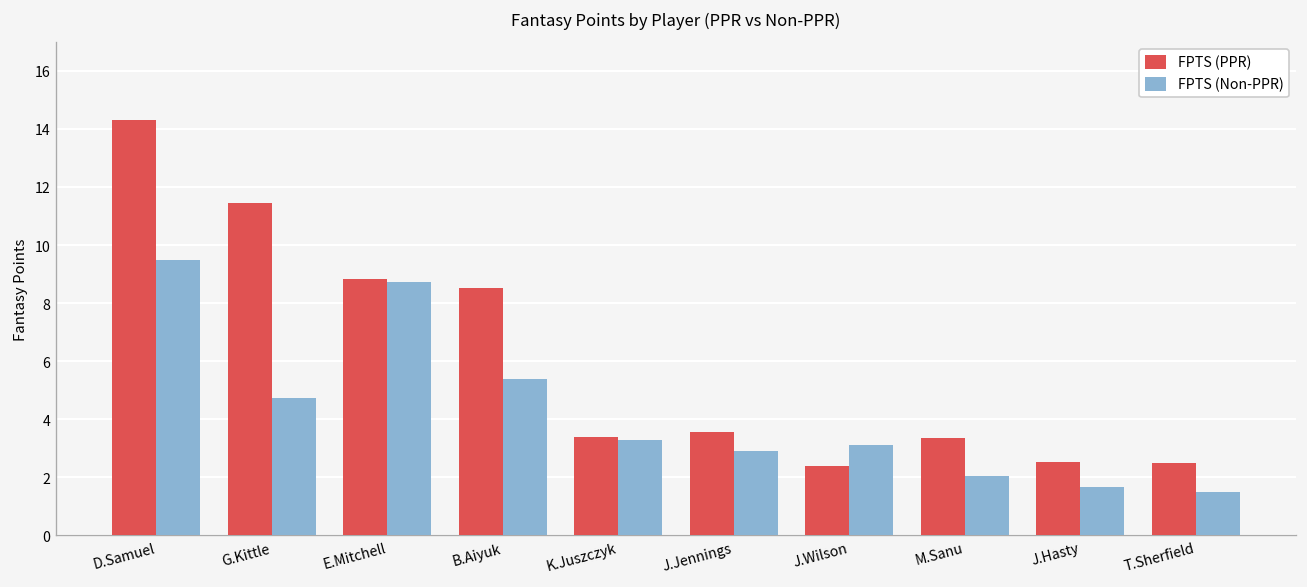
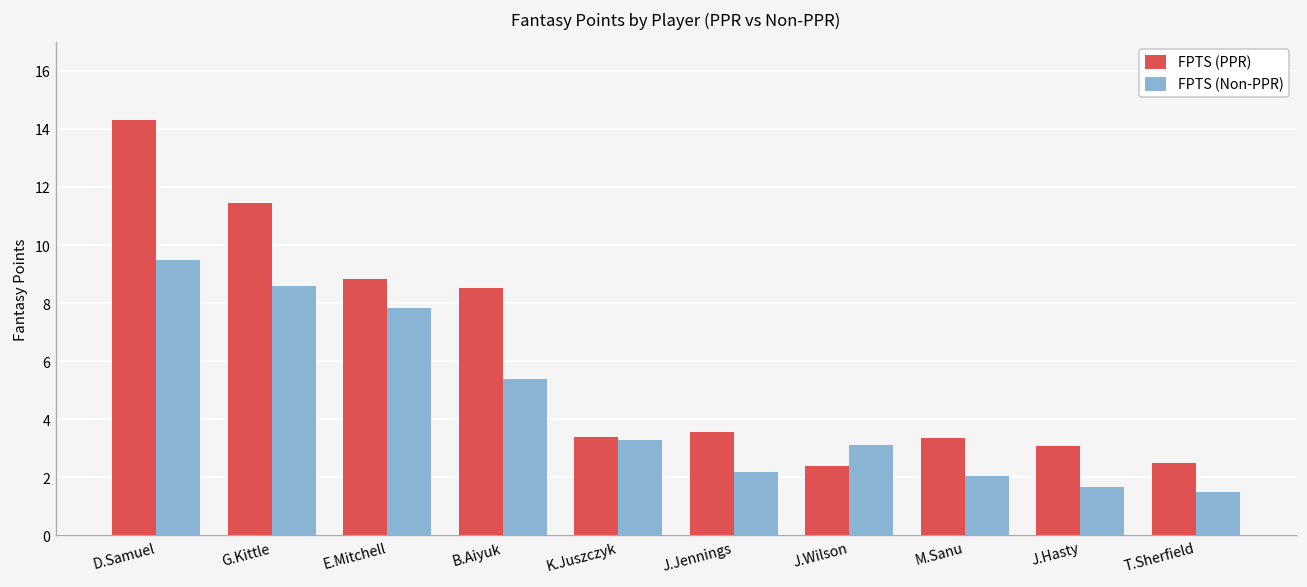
  {
    "FPTS (PPR)": {
      "D.Samuel": 14.3,
      "G.Kittle": 11.5,
      "E.Mitchell": 8.8,
      "B.Aiyuk": 8.5,
      "K.Juszczyk": 3.4,
      "J.Jennings": 3.6,
      "J.Wilson": 2.4,
      "M.Sanu": 3.4,
-     "J.Hasty": 2.5,
+     "J.Hasty": 3.1,
      "T.Sherfield": 2.5
    },
    "FPTS (Non-PPR)": {
      "D.Samuel": 9.5,
-     "G.Kittle": 4.7,
-     "E.Mitchell": 8.7,
+     "G.Kittle": 8.6,
+     "E.Mitchell": 7.8,
      "B.Aiyuk": 5.4,
      "K.Juszczyk": 3.3,
-     "J.Jennings": 2.9,
+     "J.Jennings": 2.2,
      "J.Wilson": 3.1,
      "M.Sanu": 2.0,
      "J.Hasty": 1.7,
      "T.Sherfield": 1.5
    }
  }
